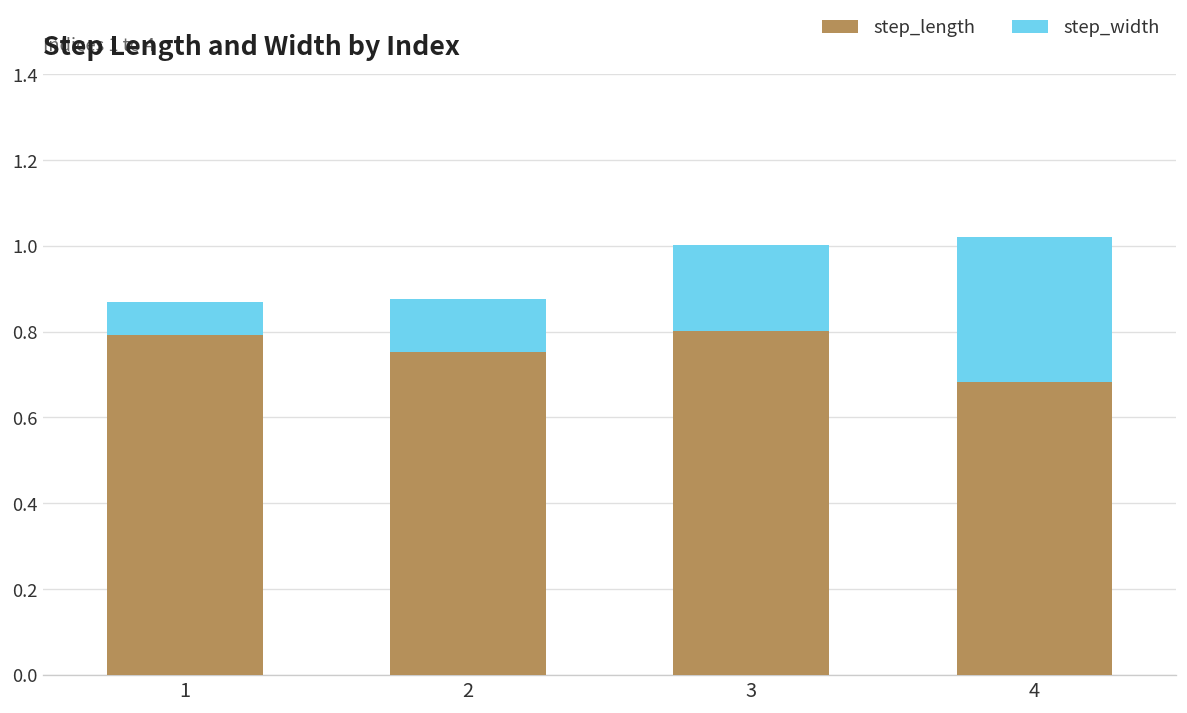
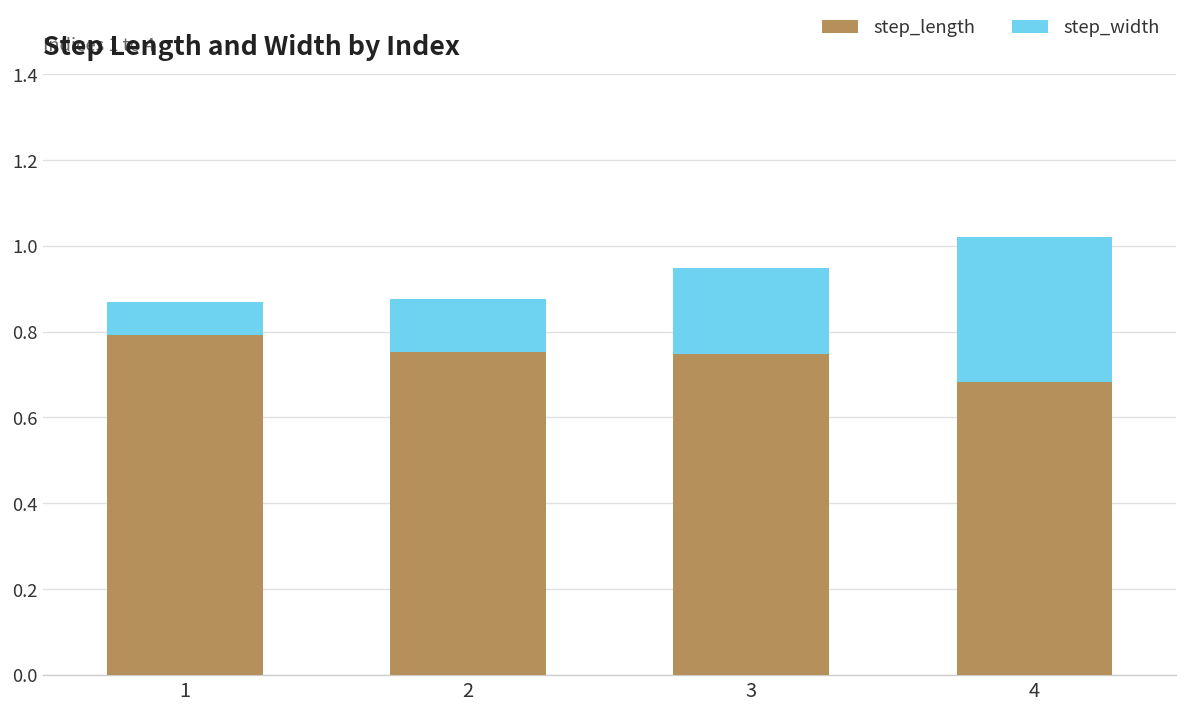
  {
    "step_length": {
      "1": 0.79,
      "2": 0.75,
-     "3": 0.80,
+     "3": 0.75,
      "4": 0.68
    },
    "step_width": {
      "1": 0.08,
      "2": 0.12,
      "3": 0.20,
      "4": 0.34
    }
  }
